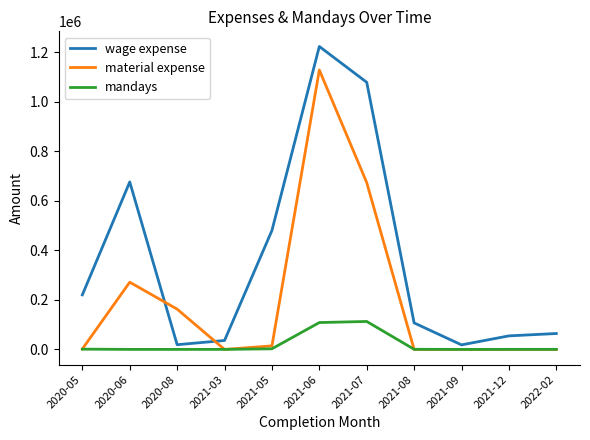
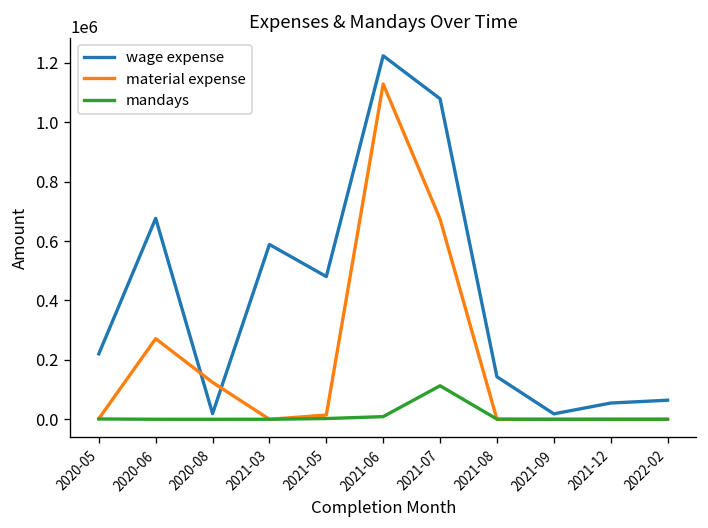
  {
    "wage expense": {
      "2020-05": 220000,
      "2020-06": 680000,
      "2020-08": 20000,
-     "2021-03": 40000,
+     "2021-03": 590000,
      "2021-05": 480000,
      "2021-06": 1220000,
      "2021-07": 1080000,
-     "2021-08": 110000,
+     "2021-08": 140000,
      "2021-09": 20000,
      "2021-12": 50000,
      "2022-02": 60000
    },
    "material expense": {
      "2020-06": 270000,
-     "2020-08": 160000,
+     "2020-08": 120000,
      "2021-05": 10000,
      "2021-06": 1130000,
      "2021-07": 670000
    },
    "mandays": {
      "2020-06": 0,
      "2020-08": 0,
      "2021-05": 0,
-     "2021-06": 110000,
+     "2021-06": 10000,
      "2021-07": 110000
    }
  }
